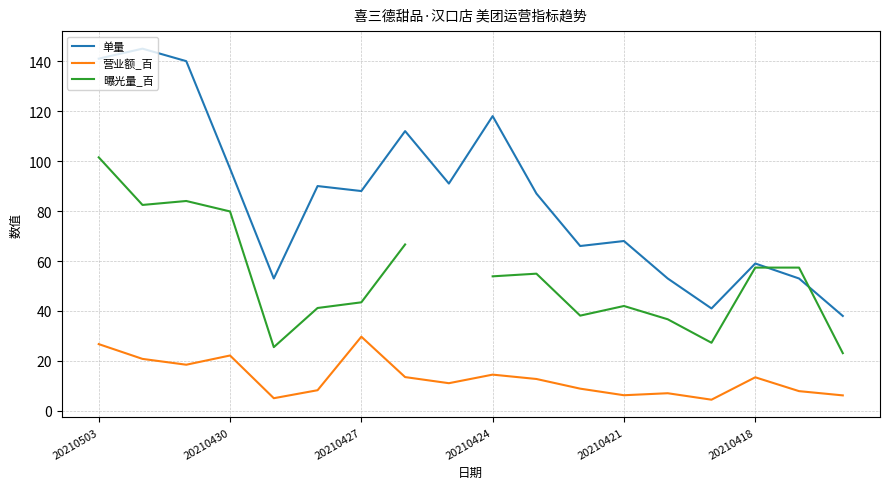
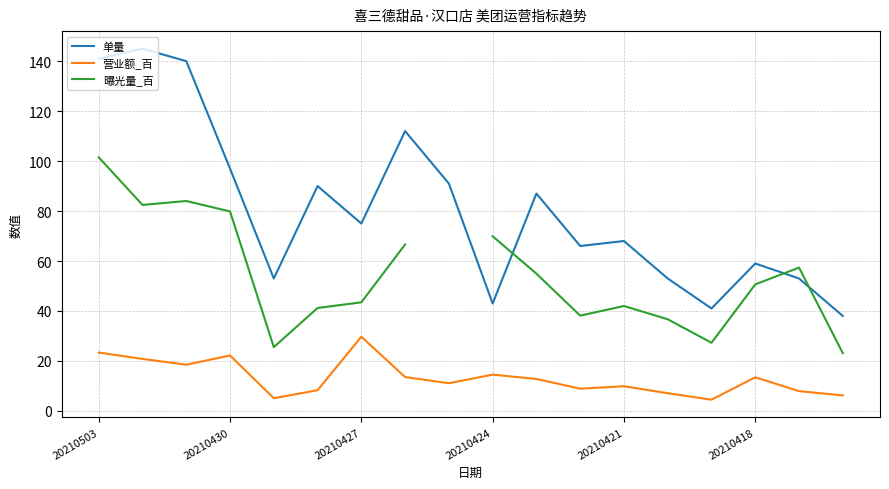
  {
    "单量": {
      "20210430": 97,
-     "20210427": 88,
-     "20210424": 118,
+     "20210427": 75,
+     "20210424": 43,
      "20210421": 68,
      "20210418": 59
    },
    "营业额_百": {
-     "20210503": 27,
+     "20210503": 23,
      "20210430": 22,
      "20210427": 30,
      "20210424": 15,
-     "20210421": 6,
+     "20210421": 10,
      "20210418": 13
    },
    "曝光量_百": {
      "20210503": 102,
      "20210430": 80,
      "20210427": 43,
-     "20210424": 54,
+     "20210424": 70,
      "20210421": 42,
-     "20210418": 57
+     "20210418": 51
    }
  }
